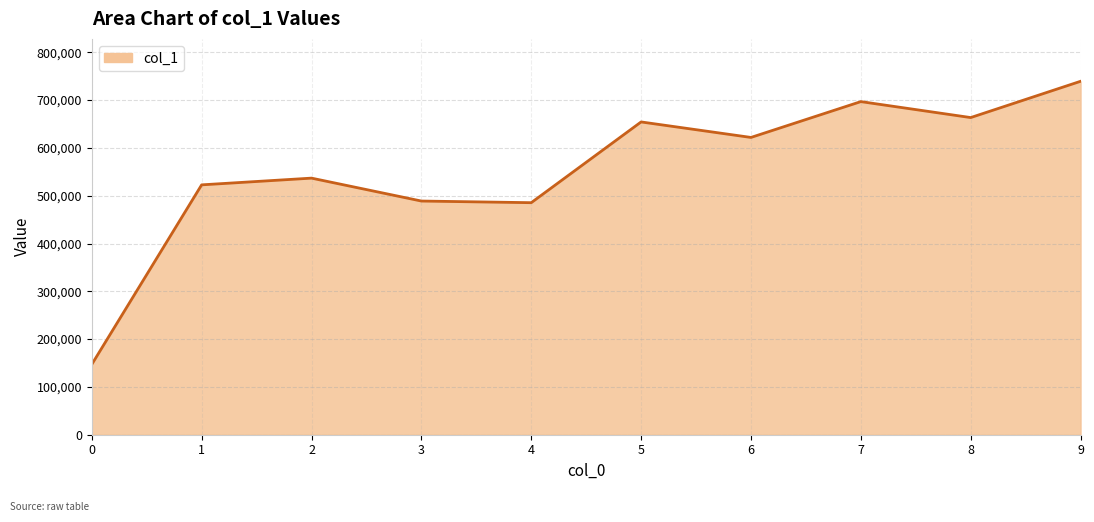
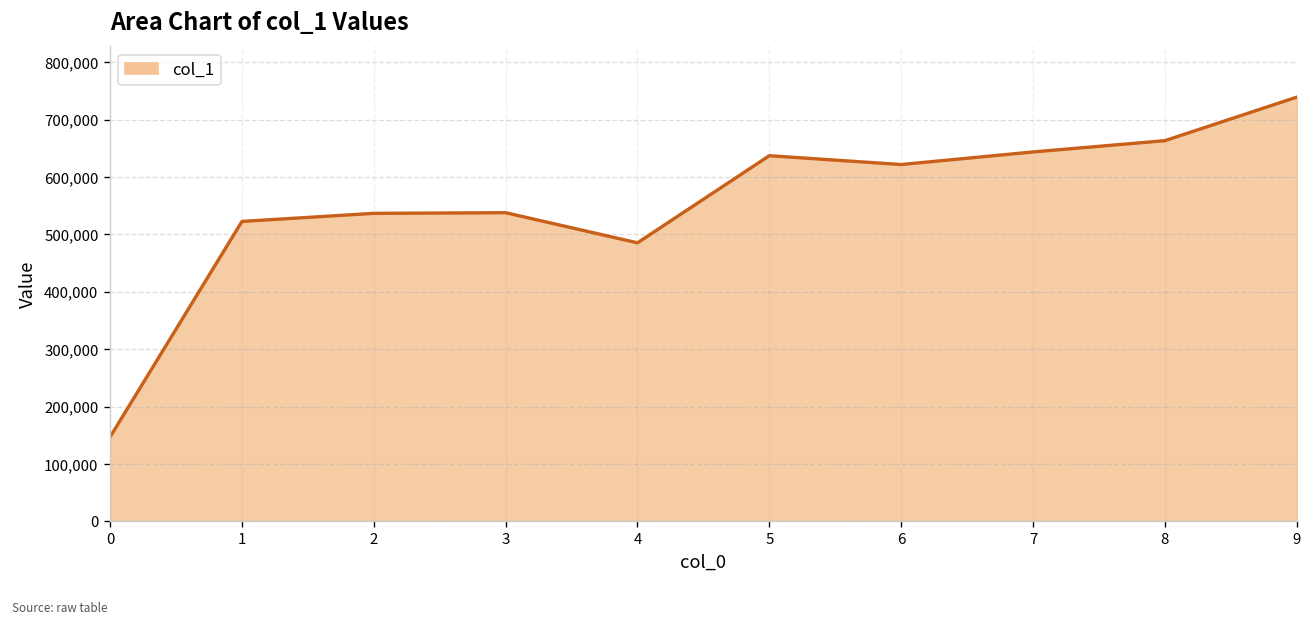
  {
    "0": "150,000",
    "1": "520,000",
    "2": "540,000",
-   "3": "490,000",
+   "3": "540,000",
    "4": "490,000",
-   "5": "650,000",
+   "5": "640,000",
    "6": "620,000",
-   "7": "700,000",
+   "7": "640,000",
    "8": "660,000",
    "9": "740,000"
  }
